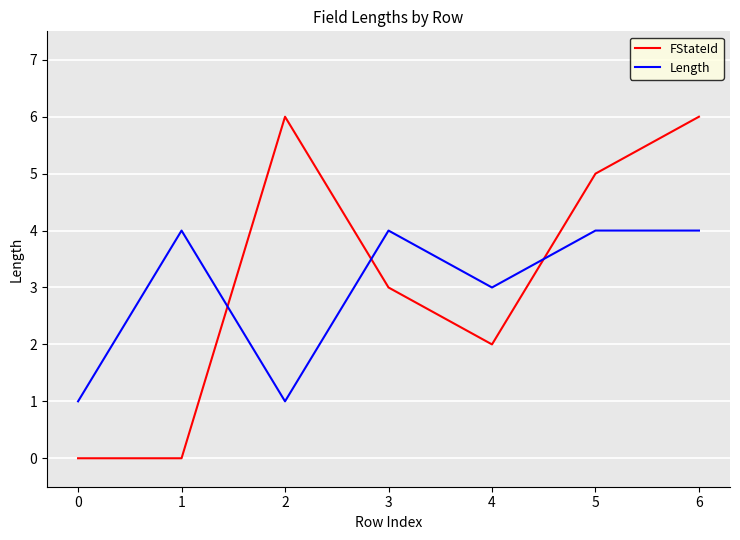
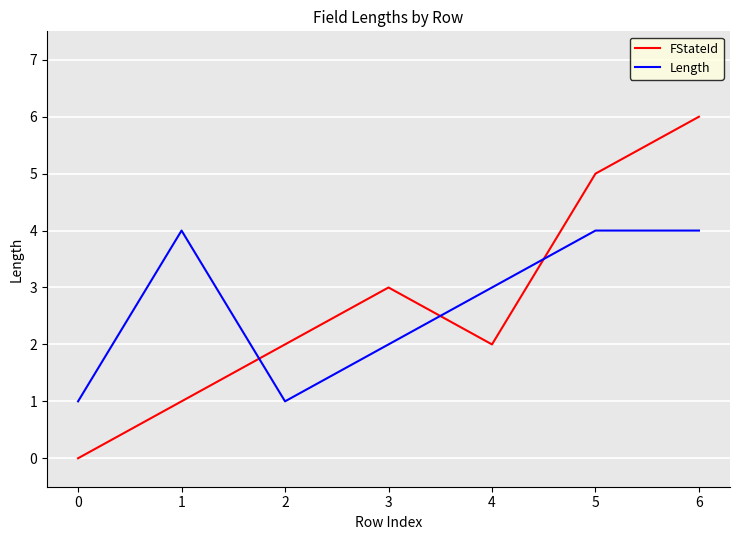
  {
    "FStateId": {
      "0": 0,
-     "1": 0,
-     "2": 6,
+     "1": 1,
+     "2": 2,
      "3": 3,
      "4": 2,
      "5": 5,
      "6": 6
    },
    "Length": {
      "0": 1,
      "1": 4,
      "2": 1,
-     "3": 4,
+     "3": 2,
      "4": 3,
      "5": 4,
      "6": 4
    }
  }
